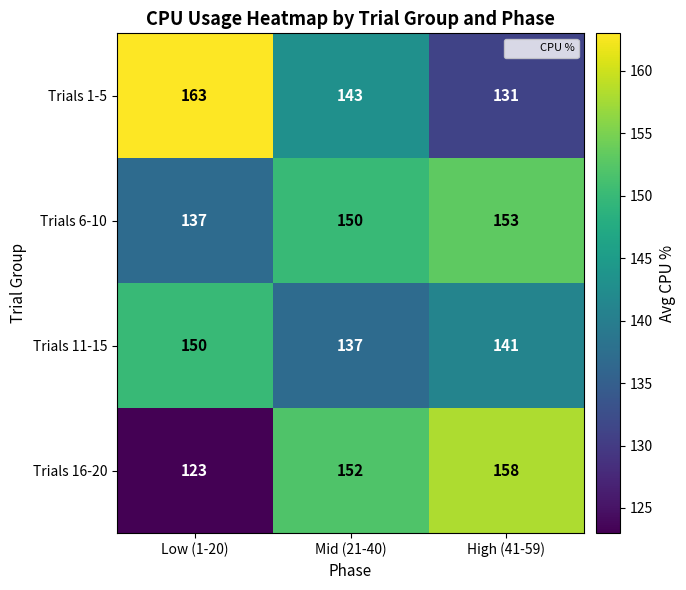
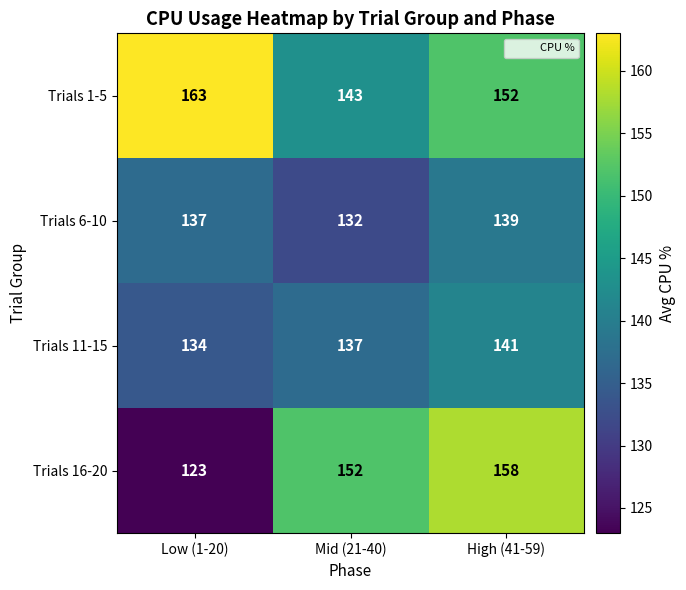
  {
    "Trials 1-5": {
      "Low (1-20)": 163,
      "Mid (21-40)": 143,
-     "High (41-59)": 131
+     "High (41-59)": 152
    },
    "Trials 6-10": {
      "Low (1-20)": 137,
-     "Mid (21-40)": 150,
-     "High (41-59)": 153
+     "Mid (21-40)": 132,
+     "High (41-59)": 139
    },
    "Trials 11-15": {
-     "Low (1-20)": 150,
+     "Low (1-20)": 134,
      "Mid (21-40)": 137,
      "High (41-59)": 141
    },
    "Trials 16-20": {
      "Low (1-20)": 123,
      "Mid (21-40)": 152,
      "High (41-59)": 158
    }
  }
